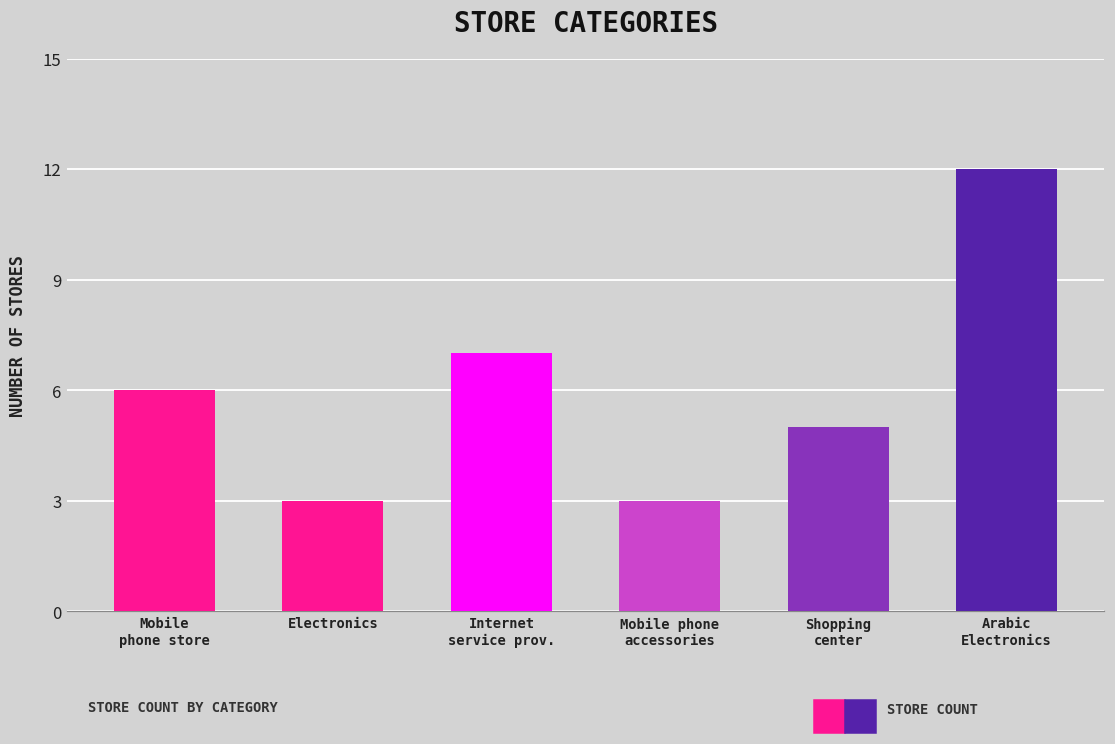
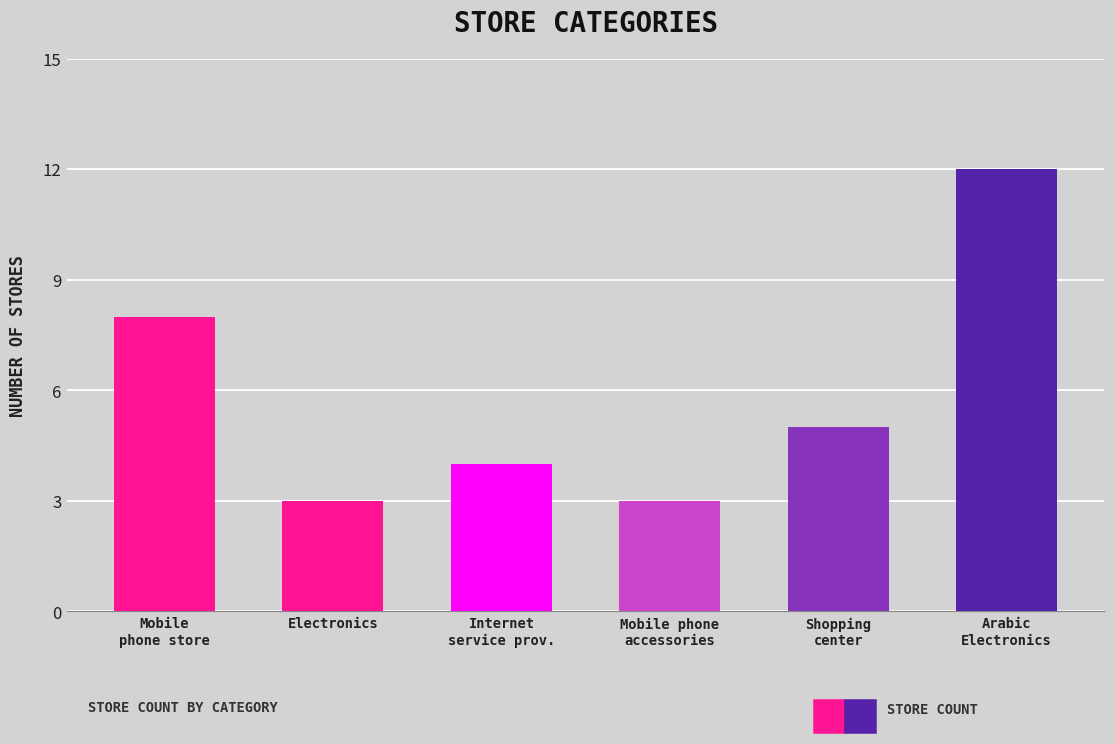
  {
-   "Mobile phone store": 6,
+   "Mobile phone store": 8,
    "Electronics": 3,
-   "Internet service prov.": 7,
+   "Internet service prov.": 4,
    "Mobile phone accessories": 3,
    "Shopping center": 5,
    "Arabic Electronics": 12
  }
